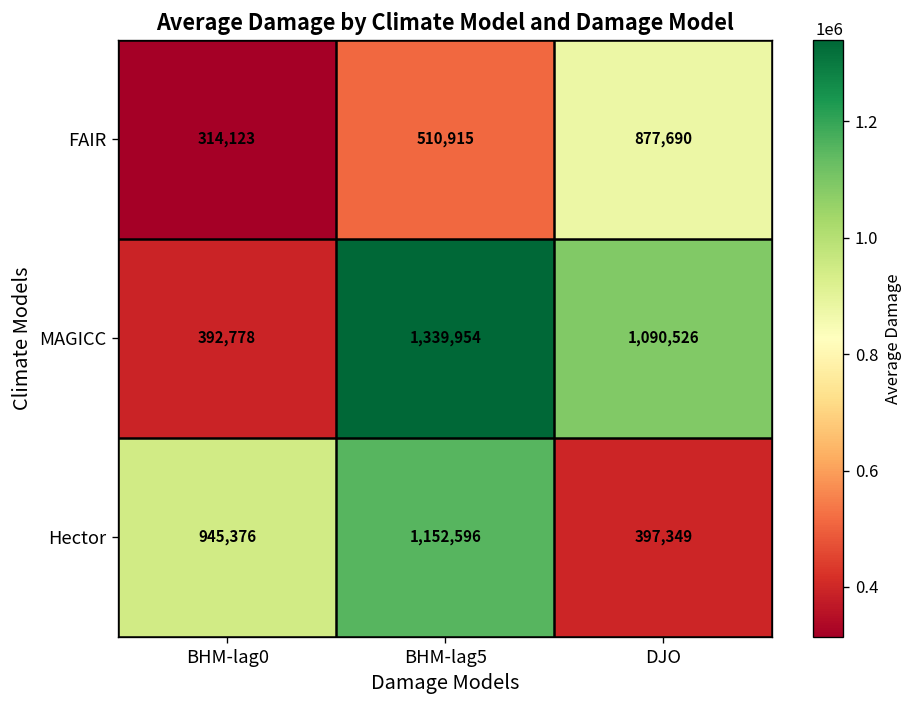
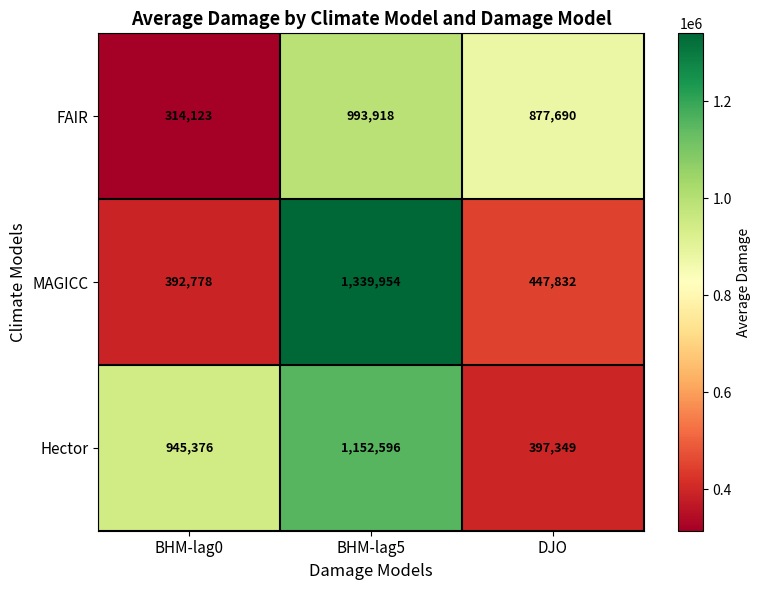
  {
    "FAIR": {
      "BHM-lag0": "314,123",
-     "BHM-lag5": "510,915",
+     "BHM-lag5": "993,918",
      "DJO": "877,690"
    },
    "MAGICC": {
      "BHM-lag0": "392,778",
      "BHM-lag5": "1,339,954",
-     "DJO": "1,090,526"
+     "DJO": "447,832"
    },
    "Hector": {
      "BHM-lag0": "945,376",
      "BHM-lag5": "1,152,596",
      "DJO": "397,349"
    }
  }
